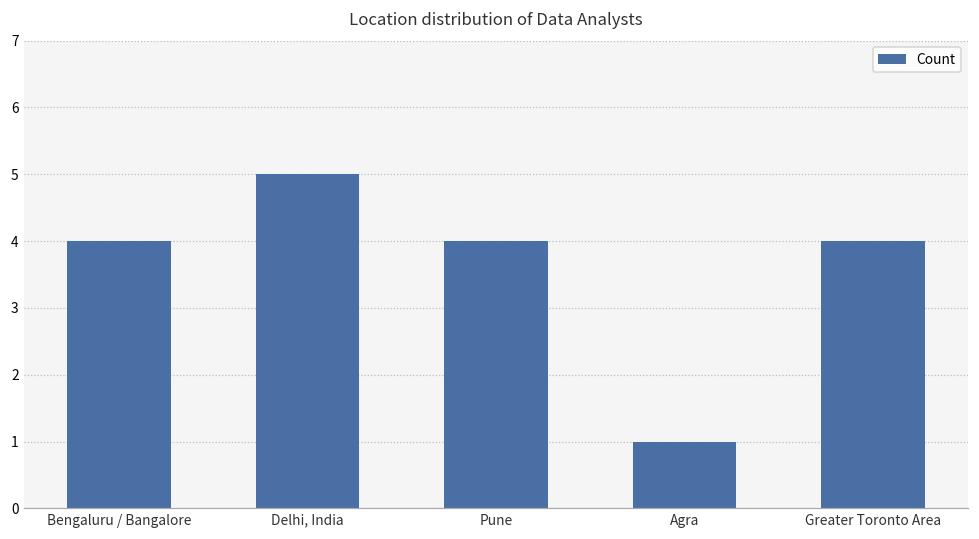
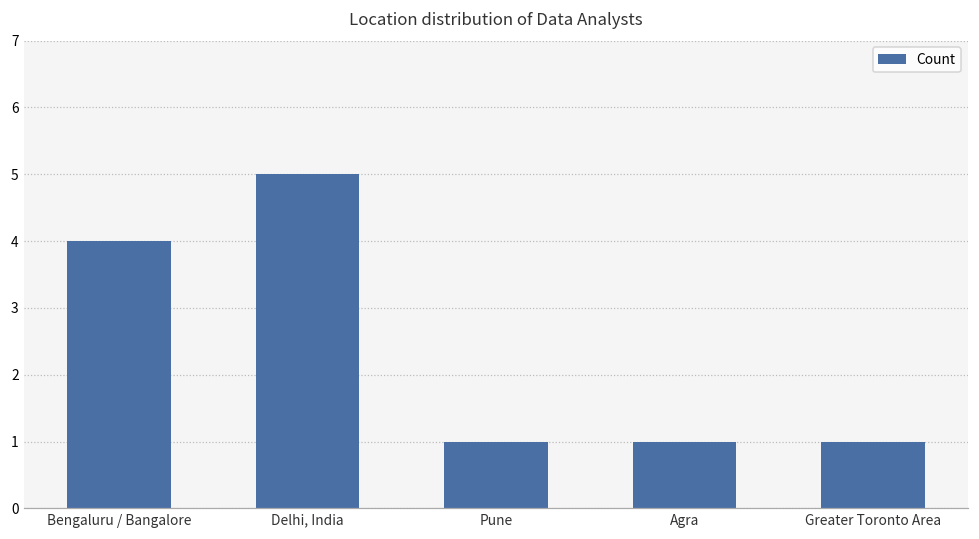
  {
    "Bengaluru / Bangalore": 4,
    "Delhi, India": 5,
-   "Pune": 4,
+   "Pune": 1,
    "Agra": 1,
-   "Greater Toronto Area": 4
+   "Greater Toronto Area": 1
  }
